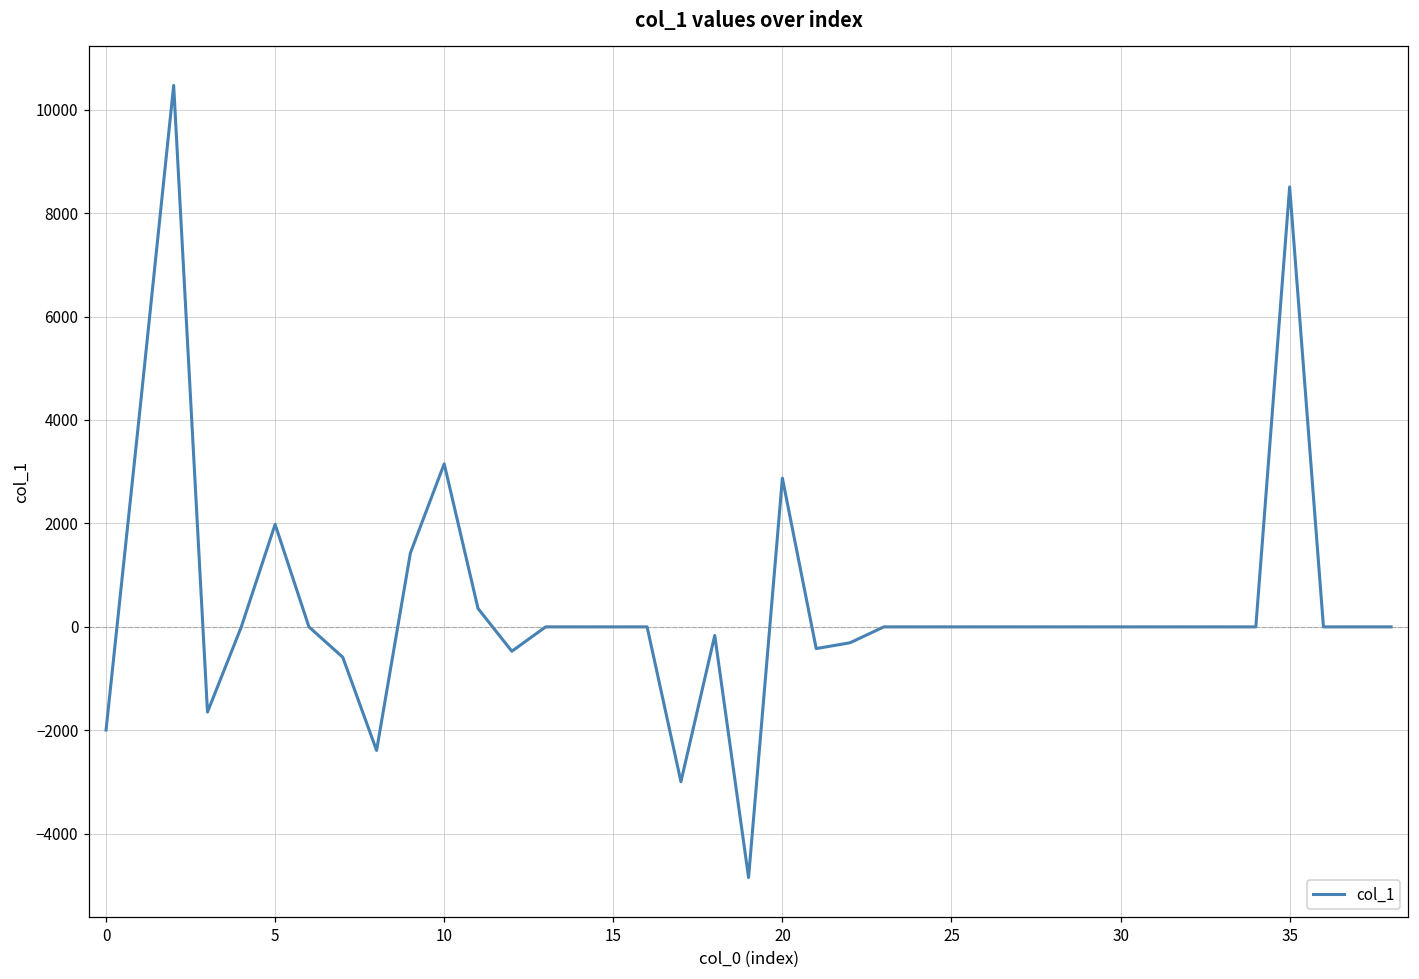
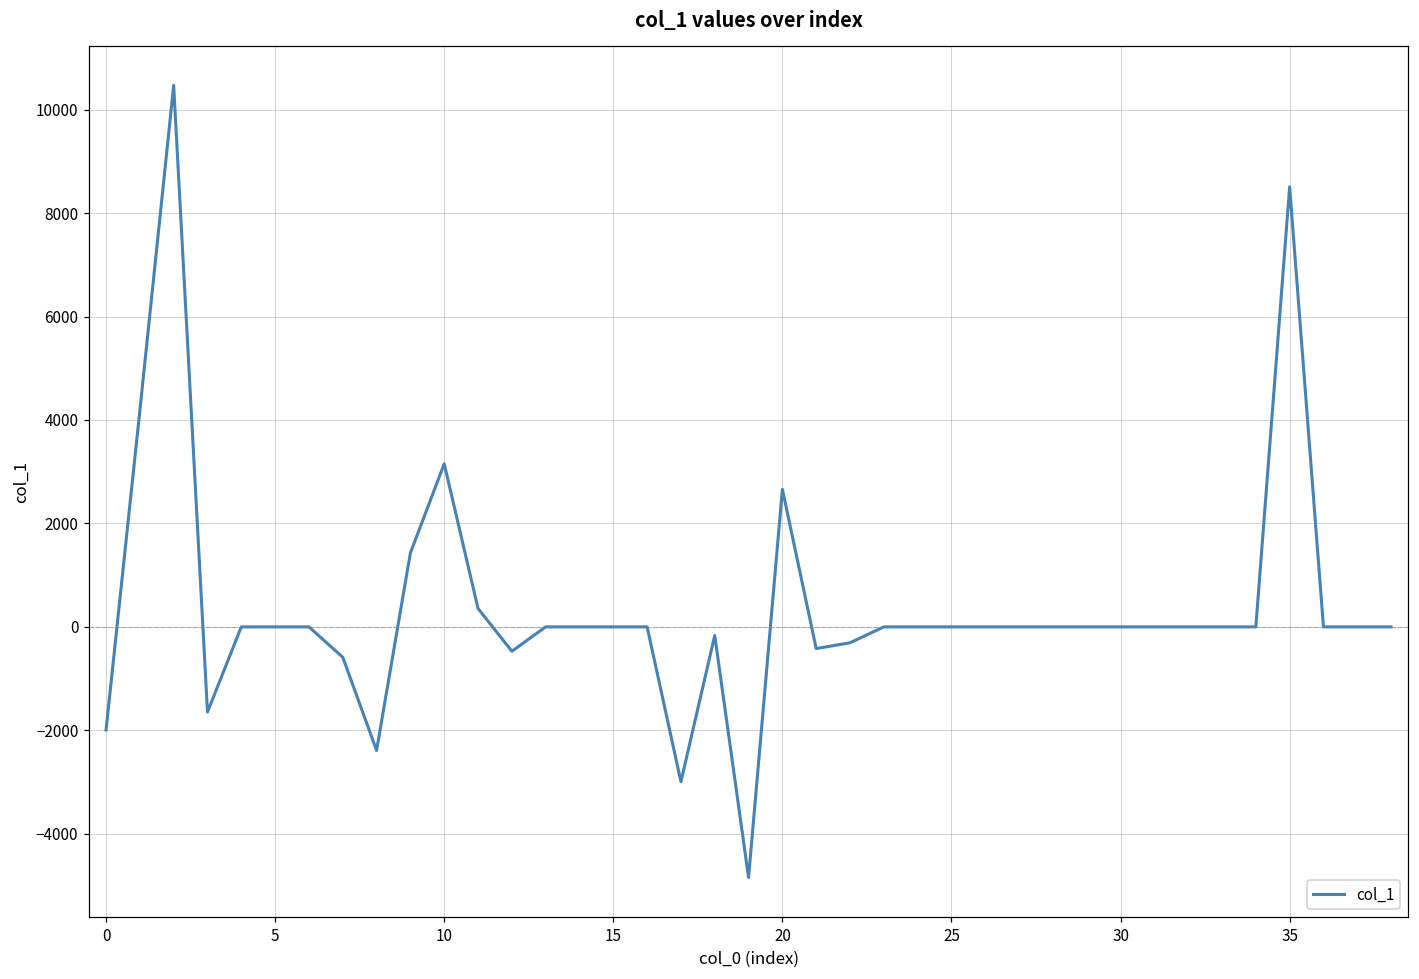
  {
    "0": -2000,
-   "5": 2000,
+   "5": 0,
    "10": 3200,
    "15": 0,
-   "20": 2900,
+   "20": 2700,
    "25": 0,
    "30": 0,
    "35": 8500
  }
